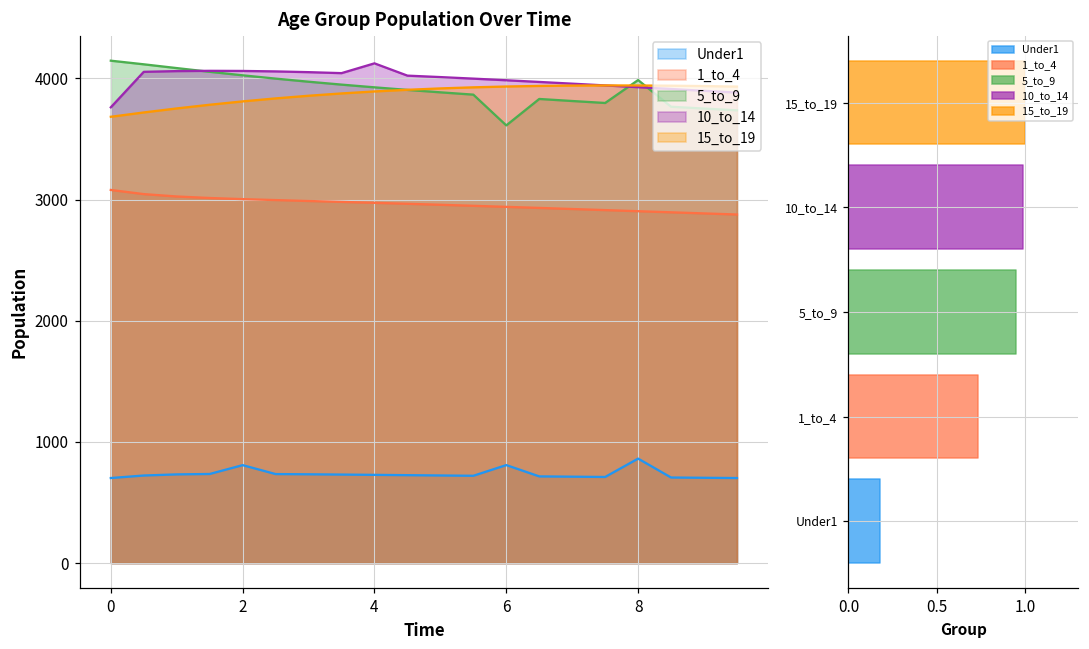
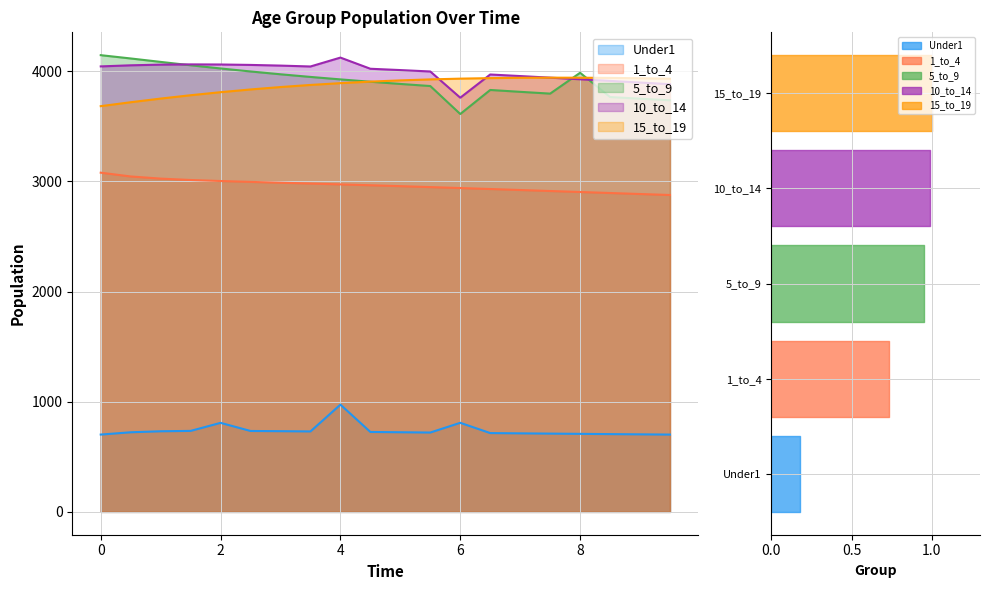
  {
    "Under1": {
      "0": 700,
      "2": 810,
-     "4": 730,
+     "4": 970,
      "6": 810,
-     "8": 860
+     "8": 710
    },
    "5_to_9": {
      "0": 4150,
      "2": 4030,
      "4": 3930,
      "6": 3610,
      "8": 3990
    },
    "10_to_14": {
-     "0": 3760,
+     "0": 4050,
      "2": 4060,
      "4": 4130,
-     "6": 3990
+     "6": 3760
    }
  }
